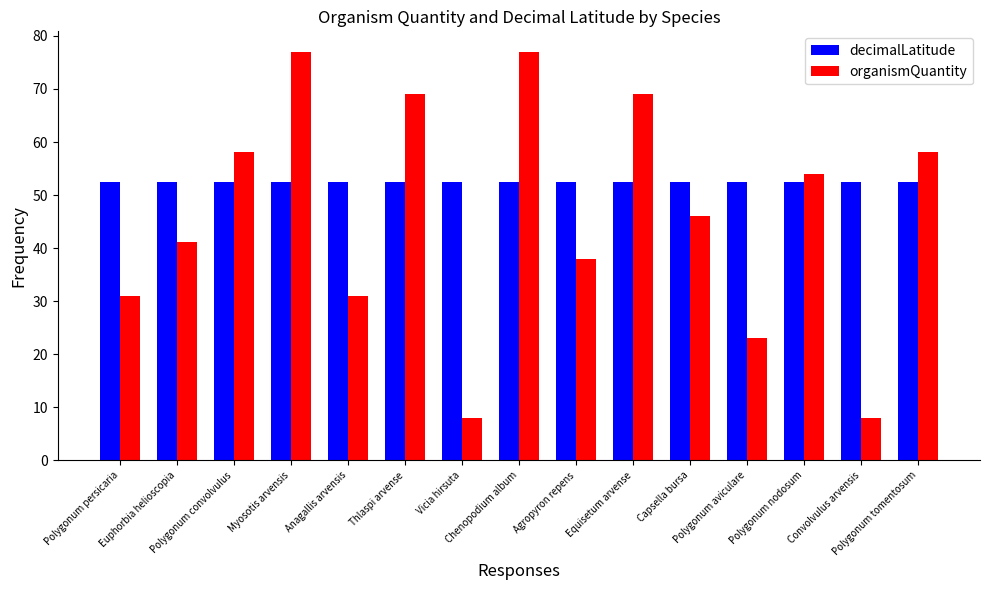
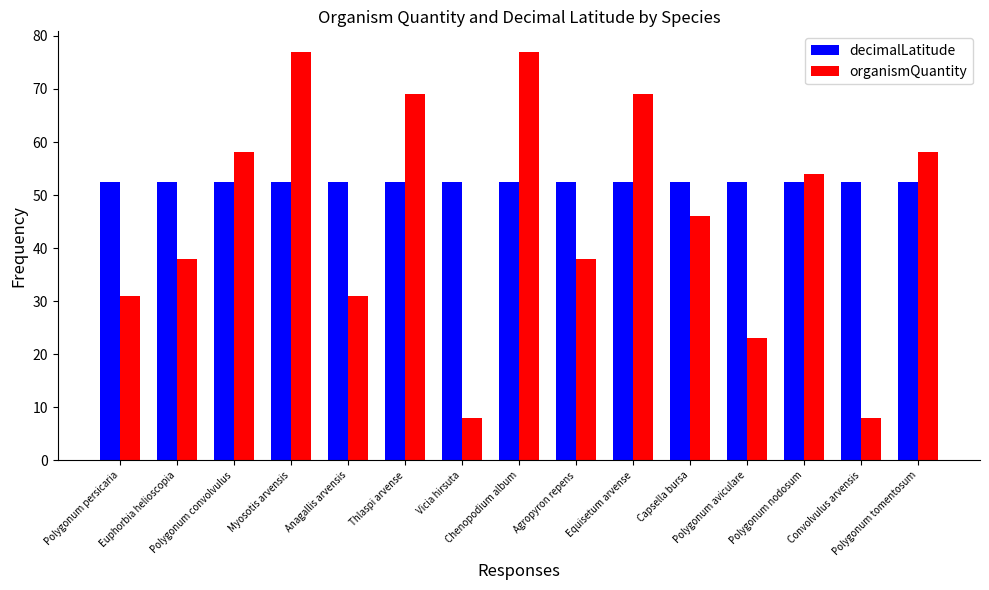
  {
    "decimalLatitude": {
      "Polygonum persicaria": 53,
      "Euphorbia helioscopia": 53,
      "Polygonum convolvulus": 53,
      "Myosotis arvensis": 53,
      "Anagallis arvensis": 53,
      "Thlaspi arvense": 53,
      "Vicia hirsuta": 53,
      "Chenopodium album": 53,
      "Agropyron repens": 53,
      "Equisetum arvense": 53,
      "Capsella bursa": 53,
      "Polygonum aviculare": 53,
      "Polygonum nodosum": 53,
      "Convolvulus arvensis": 53,
      "Polygonum tomentosum": 53
    },
    "organismQuantity": {
      "Polygonum persicaria": 31,
-     "Euphorbia helioscopia": 41,
+     "Euphorbia helioscopia": 38,
      "Polygonum convolvulus": 58,
      "Myosotis arvensis": 77,
      "Anagallis arvensis": 31,
      "Thlaspi arvense": 69,
      "Vicia hirsuta": 8,
      "Chenopodium album": 77,
      "Agropyron repens": 38,
      "Equisetum arvense": 69,
      "Capsella bursa": 46,
      "Polygonum aviculare": 23,
      "Polygonum nodosum": 54,
      "Convolvulus arvensis": 8,
      "Polygonum tomentosum": 58
    }
  }
